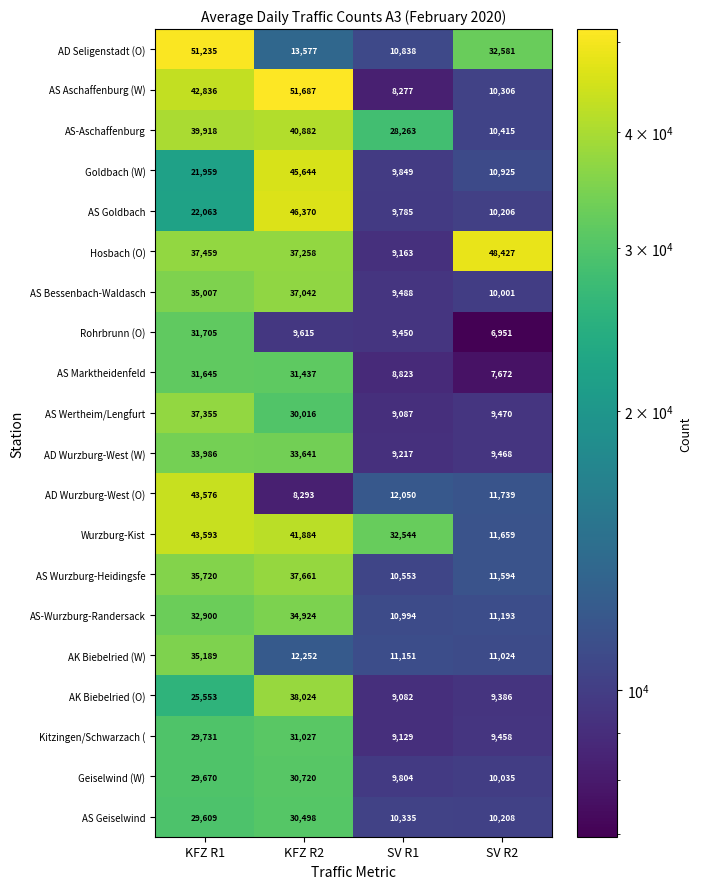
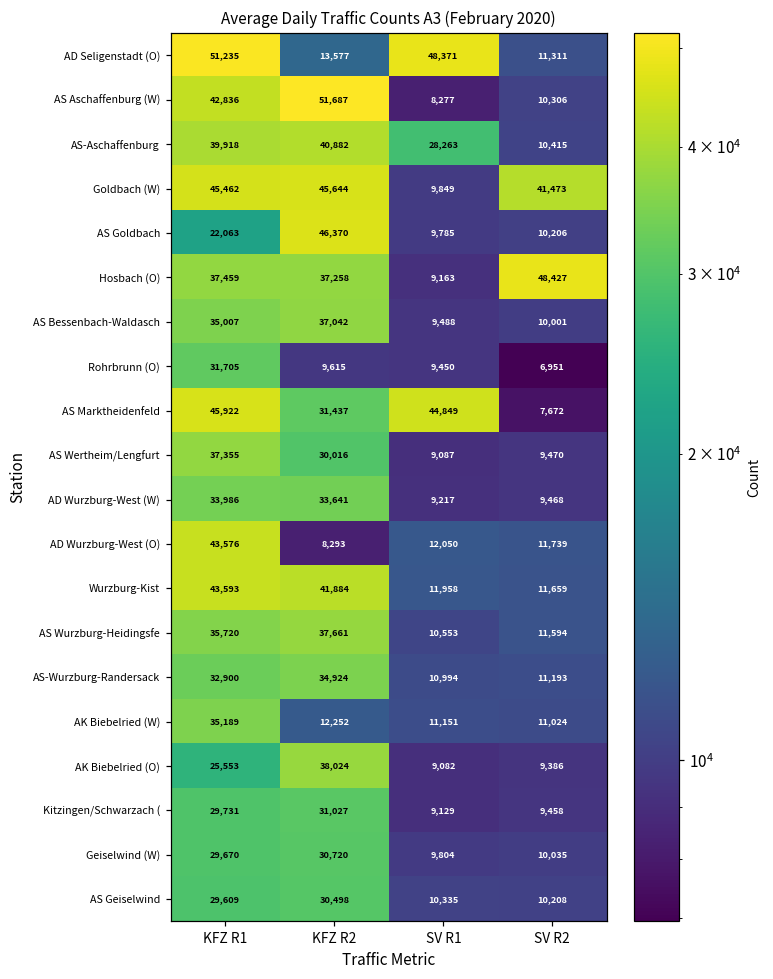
  {
    "AD Seligenstadt (O)": {
      "KFZ R1": "51,235",
      "KFZ R2": "13,577",
-     "SV R1": "10,838",
-     "SV R2": "32,581"
+     "SV R1": "48,371",
+     "SV R2": "11,311"
    },
    "AS Aschaffenburg (W)": {
      "KFZ R1": "42,836",
      "KFZ R2": "51,687",
      "SV R1": "8,277",
      "SV R2": "10,306"
    },
    "AS-Aschaffenburg": {
      "KFZ R1": "39,918",
      "KFZ R2": "40,882",
      "SV R1": "28,263",
      "SV R2": "10,415"
    },
    "Goldbach (W)": {
-     "KFZ R1": "21,959",
+     "KFZ R1": "45,462",
      "KFZ R2": "45,644",
      "SV R1": "9,849",
-     "SV R2": "10,925"
+     "SV R2": "41,473"
    },
    "AS Goldbach": {
      "KFZ R1": "22,063",
      "KFZ R2": "46,370",
      "SV R1": "9,785",
      "SV R2": "10,206"
    },
    "Hosbach (O)": {
      "KFZ R1": "37,459",
      "KFZ R2": "37,258",
      "SV R1": "9,163",
      "SV R2": "48,427"
    },
    "AS Bessenbach-Waldasch": {
      "KFZ R1": "35,007",
      "KFZ R2": "37,042",
      "SV R1": "9,488",
      "SV R2": "10,001"
    },
    "Rohrbrunn (O)": {
      "KFZ R1": "31,705",
      "KFZ R2": "9,615",
      "SV R1": "9,450",
      "SV R2": "6,951"
    },
    "AS Marktheidenfeld": {
-     "KFZ R1": "31,645",
+     "KFZ R1": "45,922",
      "KFZ R2": "31,437",
-     "SV R1": "8,823",
+     "SV R1": "44,849",
      "SV R2": "7,672"
    },
    "AS Wertheim/Lengfurt": {
      "KFZ R1": "37,355",
      "KFZ R2": "30,016",
      "SV R1": "9,087",
      "SV R2": "9,470"
    },
    "AD Wurzburg-West (W)": {
      "KFZ R1": "33,986",
      "KFZ R2": "33,641",
      "SV R1": "9,217",
      "SV R2": "9,468"
    },
    "AD Wurzburg-West (O)": {
      "KFZ R1": "43,576",
      "KFZ R2": "8,293",
      "SV R1": "12,050",
      "SV R2": "11,739"
    },
    "Wurzburg-Kist": {
      "KFZ R1": "43,593",
      "KFZ R2": "41,884",
-     "SV R1": "32,544",
+     "SV R1": "11,958",
      "SV R2": "11,659"
    },
    "AS Wurzburg-Heidingsfe": {
      "KFZ R1": "35,720",
      "KFZ R2": "37,661",
      "SV R1": "10,553",
      "SV R2": "11,594"
    },
    "AS-Wurzburg-Randersack": {
      "KFZ R1": "32,900",
      "KFZ R2": "34,924",
      "SV R1": "10,994",
      "SV R2": "11,193"
    },
    "AK Biebelried (W)": {
      "KFZ R1": "35,189",
      "KFZ R2": "12,252",
      "SV R1": "11,151",
      "SV R2": "11,024"
    },
    "AK Biebelried (O)": {
      "KFZ R1": "25,553",
      "KFZ R2": "38,024",
      "SV R1": "9,082",
      "SV R2": "9,386"
    },
    "Kitzingen/Schwarzach (": {
      "KFZ R1": "29,731",
      "KFZ R2": "31,027",
      "SV R1": "9,129",
      "SV R2": "9,458"
    },
    "Geiselwind (W)": {
      "KFZ R1": "29,670",
      "KFZ R2": "30,720",
      "SV R1": "9,804",
      "SV R2": "10,035"
    },
    "AS Geiselwind": {
      "KFZ R1": "29,609",
      "KFZ R2": "30,498",
      "SV R1": "10,335",
      "SV R2": "10,208"
    }
  }
